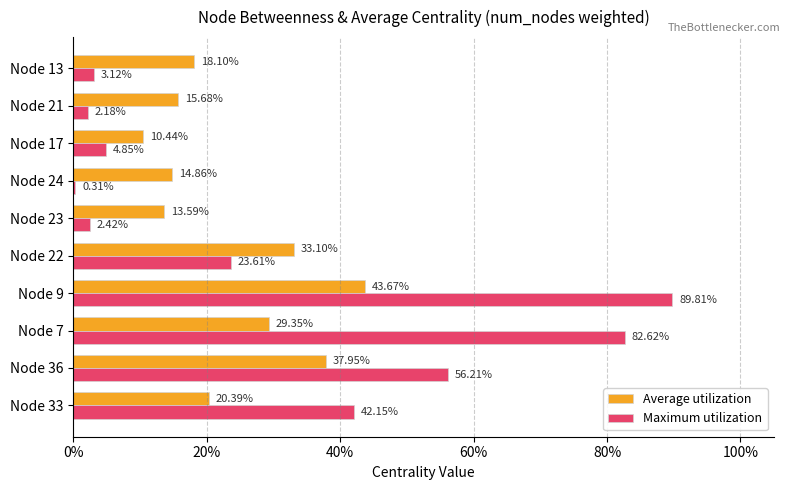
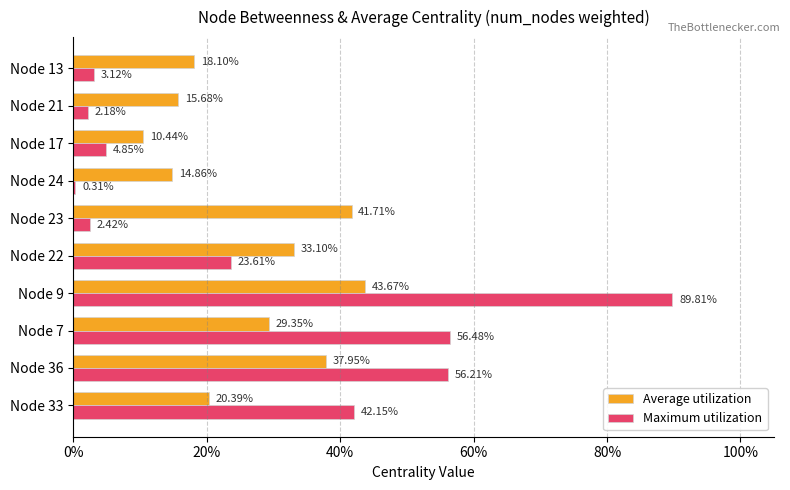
  {
    "Average utilization": {
      "Node 13": "18.10%",
      "Node 21": "15.68%",
      "Node 17": "10.44%",
      "Node 24": "14.86%",
-     "Node 23": "13.59%",
+     "Node 23": "41.71%",
      "Node 22": "33.10%",
      "Node 9": "43.67%",
      "Node 7": "29.35%",
      "Node 36": "37.95%",
      "Node 33": "20.39%"
    },
    "Maximum utilization": {
      "Node 13": "3.12%",
      "Node 21": "2.18%",
      "Node 17": "4.85%",
      "Node 24": "0.31%",
      "Node 23": "2.42%",
      "Node 22": "23.61%",
      "Node 9": "89.81%",
-     "Node 7": "82.62%",
+     "Node 7": "56.48%",
      "Node 36": "56.21%",
      "Node 33": "42.15%"
    }
  }
